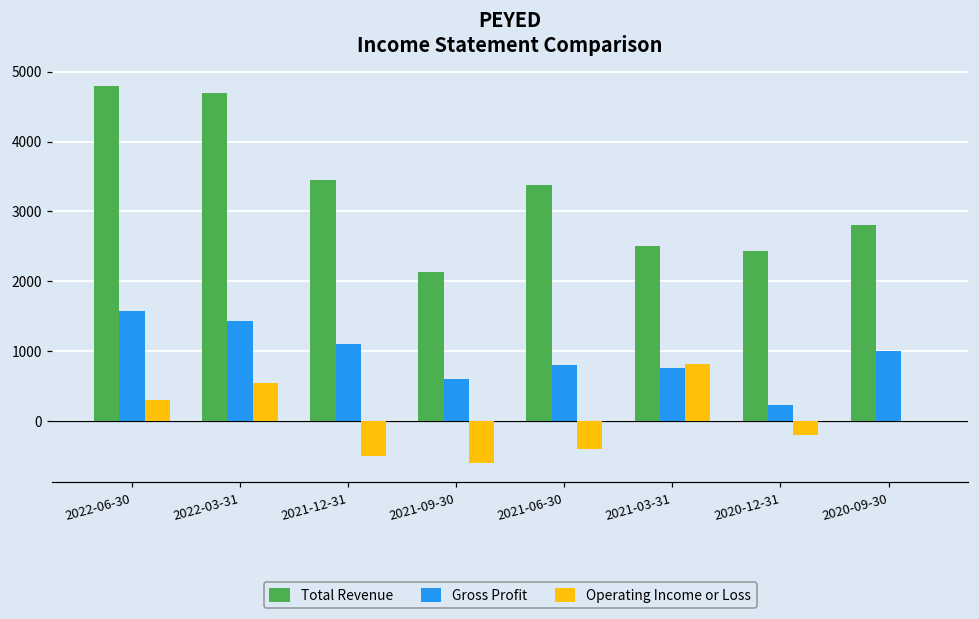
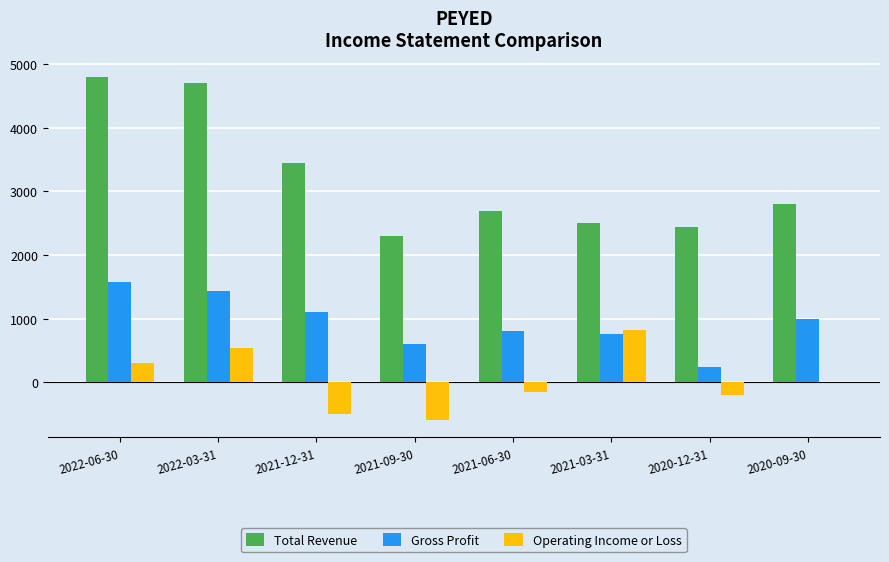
  {
    "Total Revenue": {
      "2022-06-30": 4800,
      "2022-03-31": 4700,
      "2021-12-31": 3500,
-     "2021-09-30": 2100,
-     "2021-06-30": 3400,
+     "2021-09-30": 2300,
+     "2021-06-30": 2700,
      "2021-03-31": 2500,
      "2020-12-31": 2400,
      "2020-09-30": 2800
    },
    "Gross Profit": {
      "2022-06-30": 1600,
      "2022-03-31": 1400,
      "2021-12-31": 1100,
      "2021-09-30": 600,
      "2021-06-30": 800,
      "2021-03-31": 800,
      "2020-12-31": 200,
      "2020-09-30": 1000
    },
    "Operating Income or Loss": {
      "2022-06-30": 300,
      "2022-03-31": 500,
      "2021-12-31": -500,
      "2021-09-30": -600,
-     "2021-06-30": -400,
+     "2021-06-30": -100,
      "2021-03-31": 800,
      "2020-12-31": -200,
      "2020-09-30": 0
    }
  }
